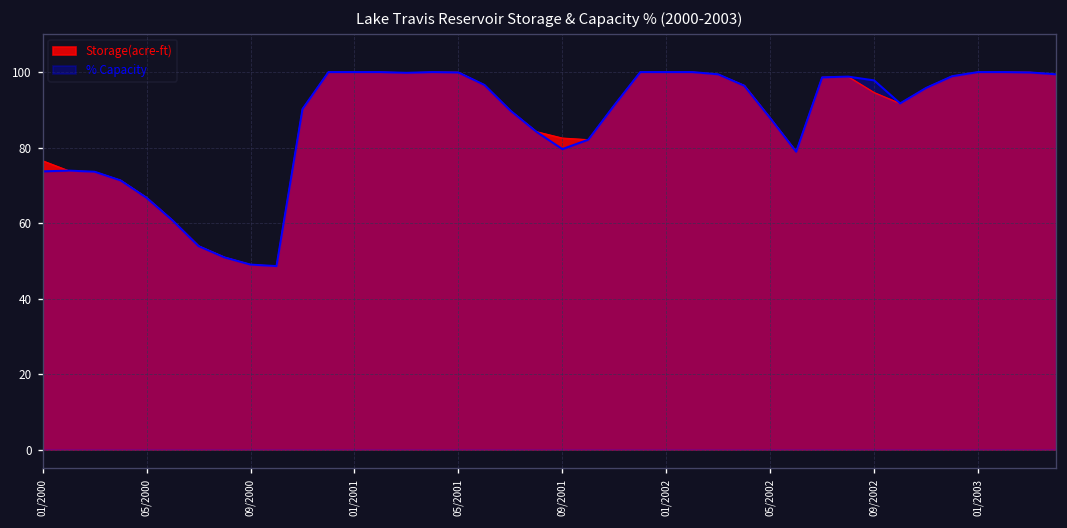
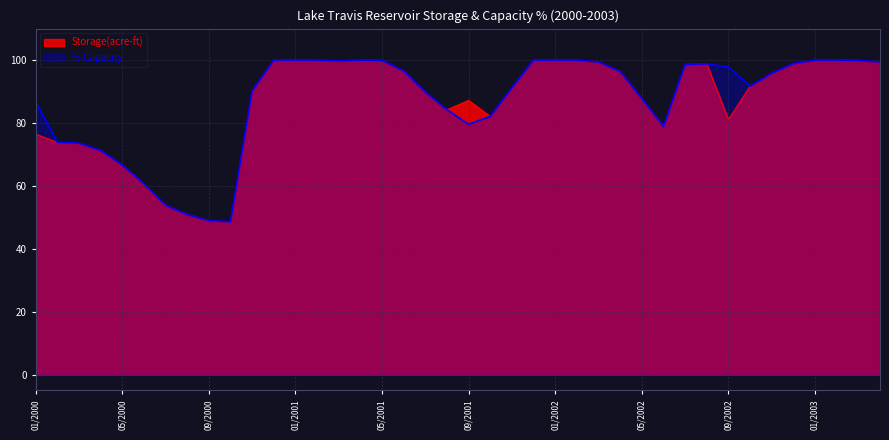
  {
    "Storage(acre-ft)": {
      "01/2000": 76,
-     "09/2001": 83,
-     "09/2002": 95
+     "09/2001": 87,
+     "09/2002": 81
    },
    "% Capacity": {
-     "01/2000": 74,
+     "01/2000": 87,
      "09/2001": 80,
      "09/2002": 98
    }
  }
